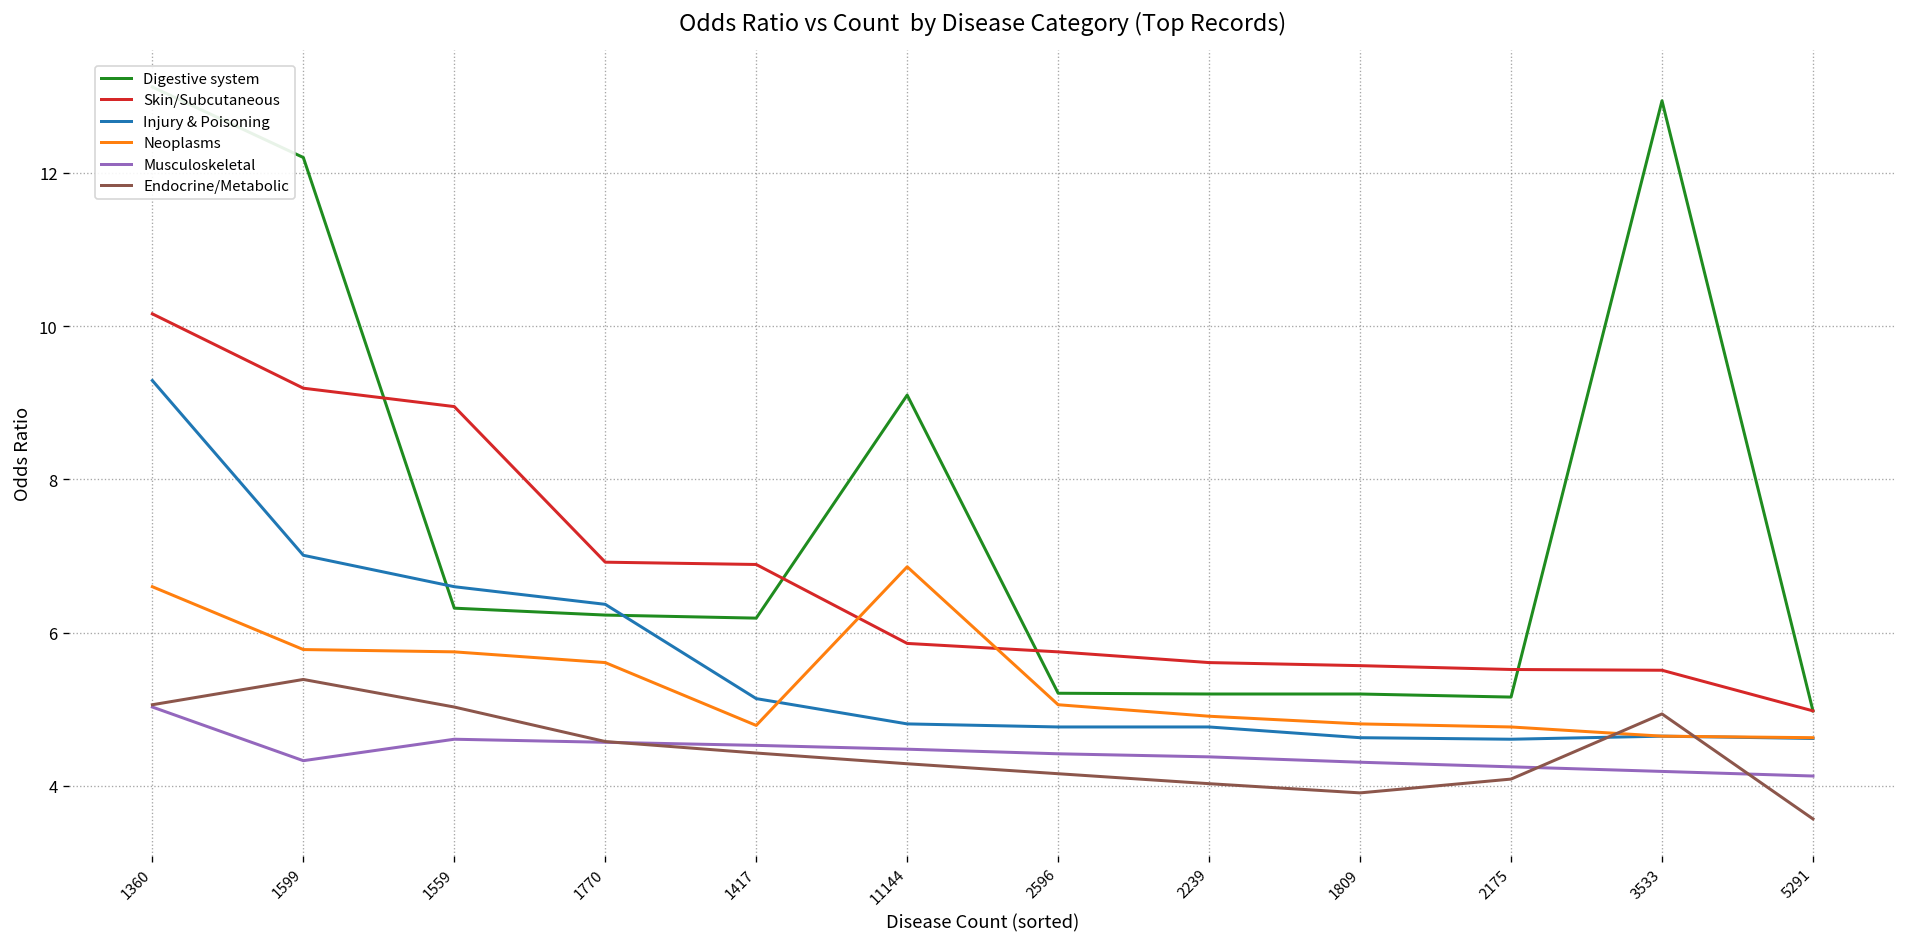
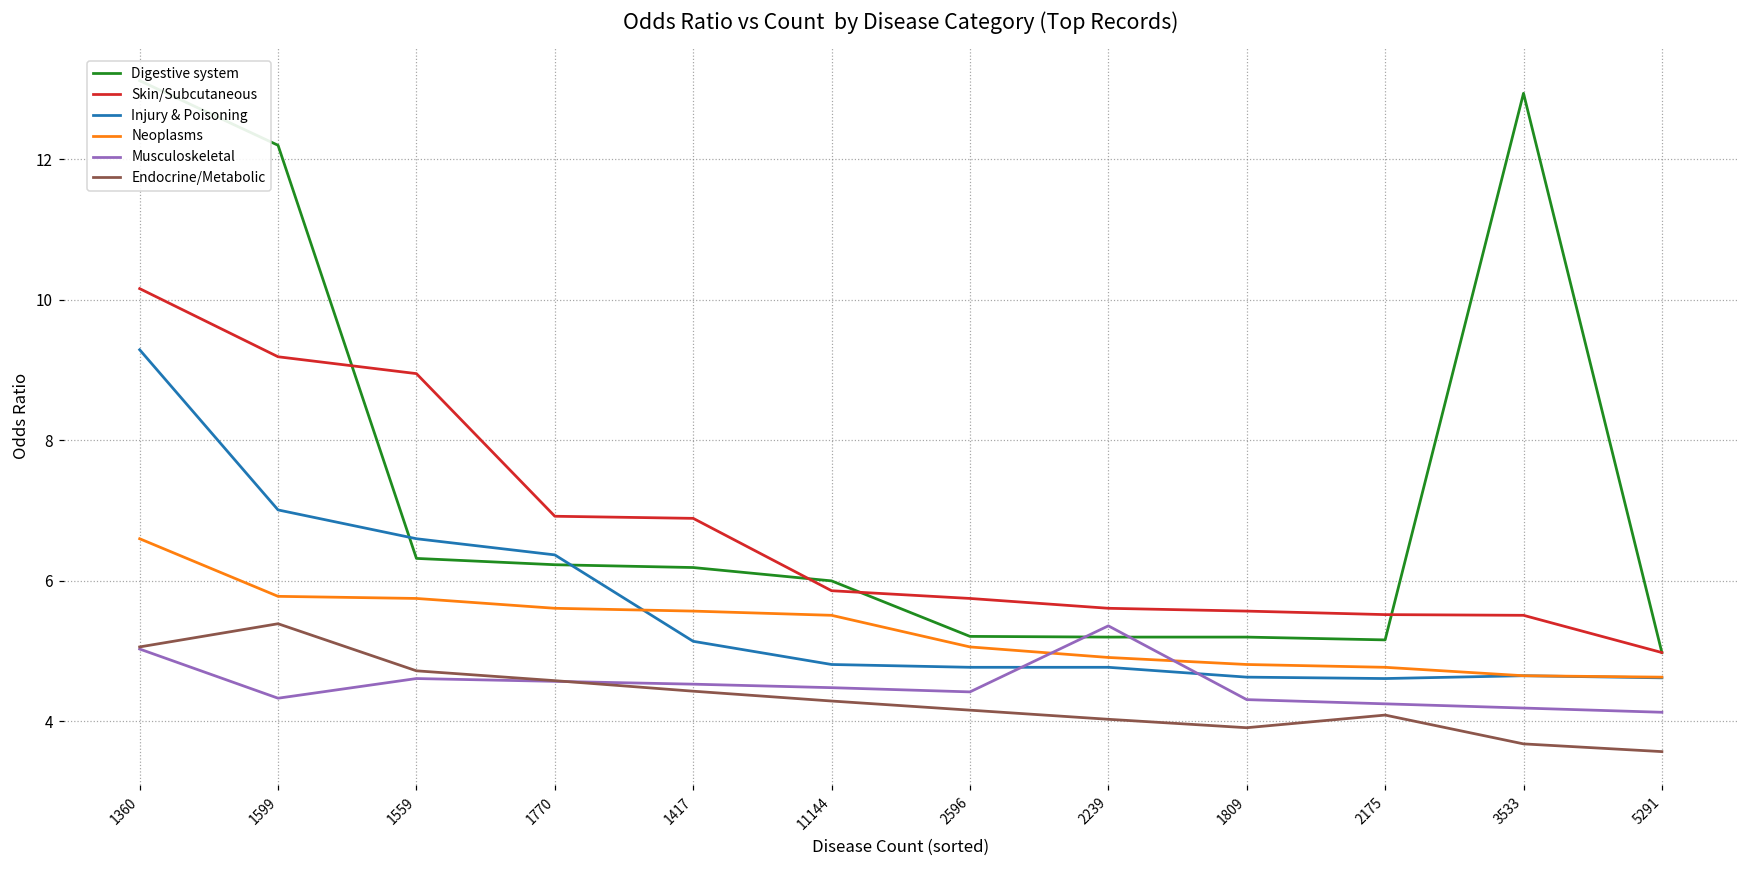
  {
    "Digestive system": {
      "1599": 12.2,
      "1559": 6.3,
      "1770": 6.2,
      "1417": 6.2,
-     "11144": 9.1,
+     "11144": 6.0,
      "2596": 5.2,
      "2239": 5.2,
      "1809": 5.2,
      "2175": 5.2,
      "3533": 12.9
    },
    "Skin/Subcutaneous": {
      "1360": 10.2,
      "1599": 9.2,
      "1559": 9.0,
      "1770": 6.9,
      "1417": 6.9,
      "11144": 5.9,
      "2596": 5.8,
      "2239": 5.6,
      "1809": 5.6,
      "2175": 5.5,
      "3533": 5.5
    },
    "Injury & Poisoning": {
      "1360": 9.3,
      "1599": 7.0,
      "1559": 6.6,
      "1770": 6.4,
      "1417": 5.1,
      "11144": 4.8,
      "2596": 4.8,
      "2239": 4.8,
      "1809": 4.6,
      "2175": 4.6
    },
    "Neoplasms": {
      "1360": 6.6,
      "1599": 5.8,
      "1559": 5.8,
      "1770": 5.6,
-     "1417": 4.8,
-     "11144": 6.9,
+     "1417": 5.6,
+     "11144": 5.5,
      "2596": 5.1,
      "2239": 4.9,
      "1809": 4.8,
      "2175": 4.8
    },
    "Musculoskeletal": {
      "1599": 4.3,
      "1559": 4.6,
      "1417": 4.5,
      "11144": 4.5,
      "2596": 4.4,
-     "2239": 4.4,
+     "2239": 5.4,
      "1809": 4.3,
      "2175": 4.3,
      "3533": 4.2,
      "5291": 4.1
    },
    "Endocrine/Metabolic": {
      "1599": 5.4,
-     "1559": 5.0,
+     "1559": 4.7,
      "1417": 4.4,
      "11144": 4.3,
      "2596": 4.2,
      "2239": 4.0,
      "1809": 3.9,
      "2175": 4.1,
-     "3533": 4.9,
+     "3533": 3.7,
      "5291": 3.6
    }
  }
